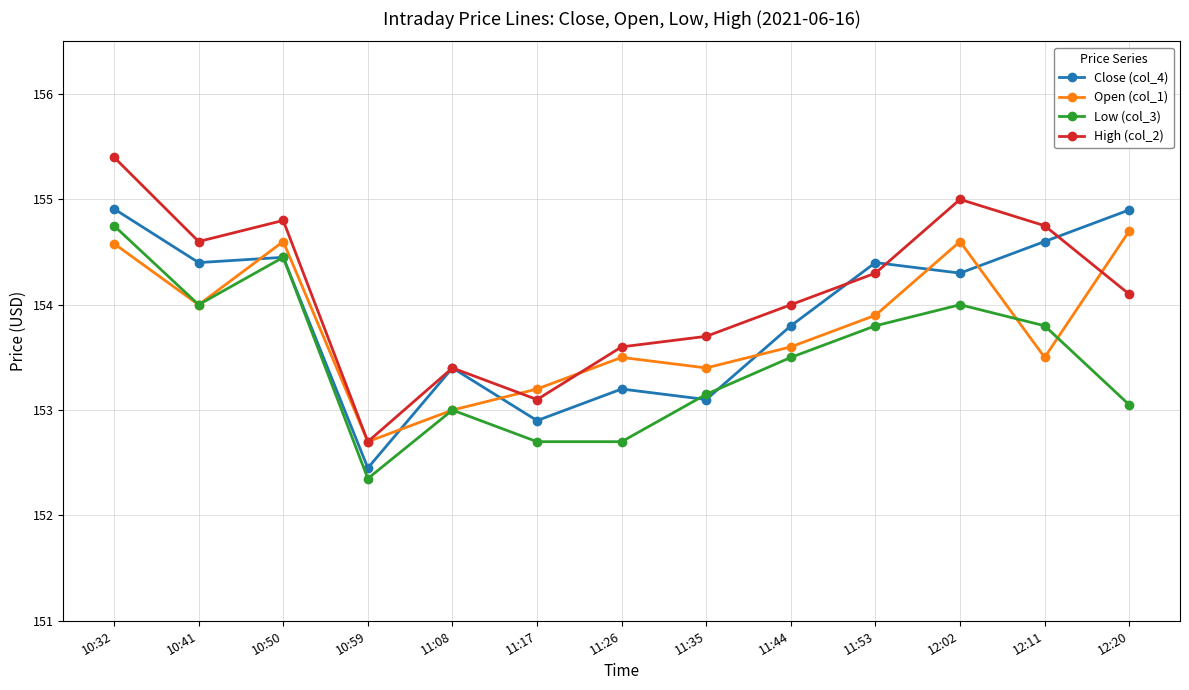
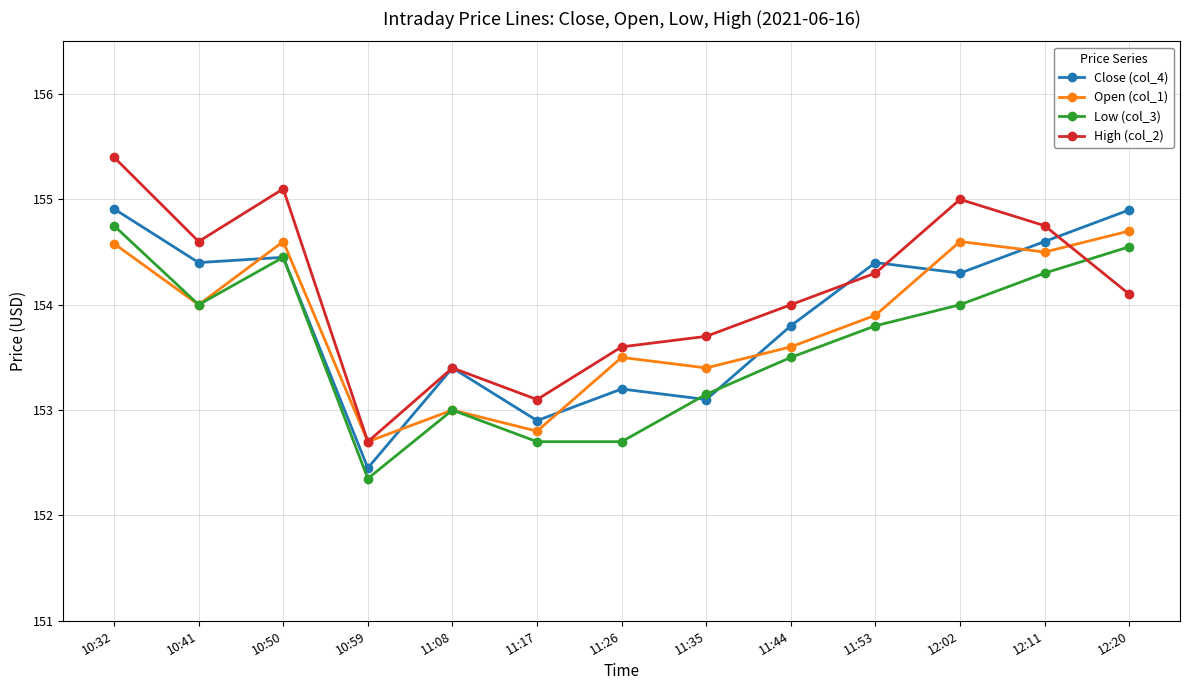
  {
    "Close (col_4)": {
      "10:32": 154.91,
      "10:41": 154.40,
      "10:59": 152.45,
      "11:17": 152.90,
      "11:26": 153.20,
      "11:35": 153.10,
      "11:44": 153.80,
      "11:53": 154.40,
      "12:02": 154.30,
      "12:11": 154.60,
      "12:20": 154.90
    },
    "Open (col_1)": {
      "10:32": 154.6,
      "10:50": 154.6,
-     "11:17": 153.2,
+     "11:17": 152.8,
      "11:26": 153.5,
      "11:35": 153.4,
      "11:44": 153.6,
      "11:53": 153.9,
      "12:02": 154.6,
-     "12:11": 153.5,
+     "12:11": 154.5,
      "12:20": 154.7
    },
    "Low (col_3)": {
      "10:32": 154.75,
      "10:59": 152.35,
      "11:17": 152.70,
      "11:26": 152.70,
      "11:35": 153.15,
      "11:44": 153.50,
      "11:53": 153.80,
      "12:02": 154.00,
-     "12:11": 153.8,
-     "12:20": 153.05
+     "12:11": 154.3,
+     "12:20": 154.55
    },
    "High (col_2)": {
      "10:32": 155.4,
      "10:41": 154.6,
-     "10:50": 154.8,
+     "10:50": 155.1,
      "11:17": 153.1,
      "11:26": 153.6,
      "11:35": 153.7,
      "11:44": 154.0,
      "11:53": 154.3,
      "12:02": 155.0,
      "12:11": 154.75,
      "12:20": 154.1
    }
  }
